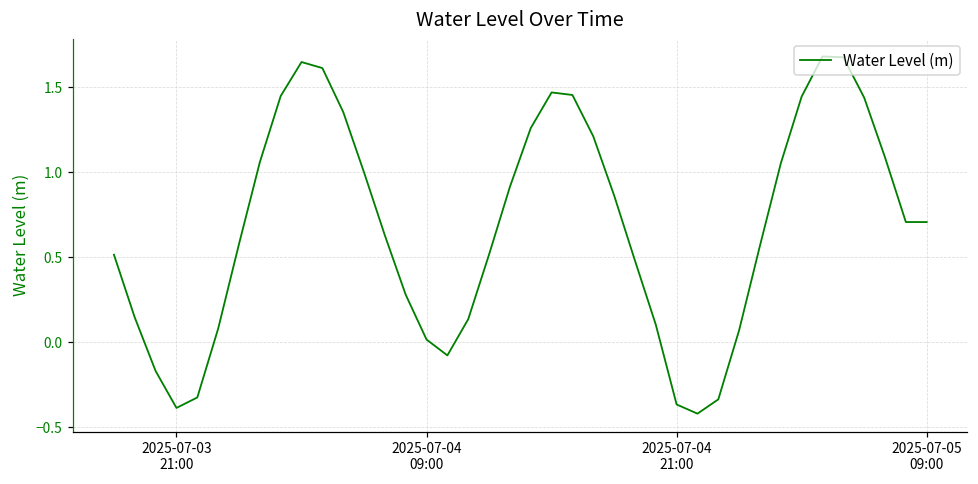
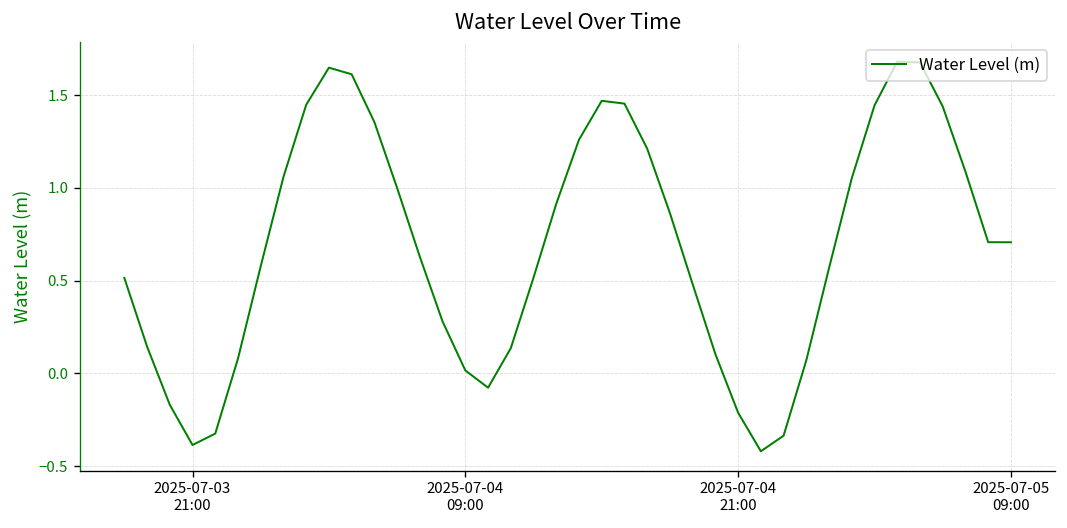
  {
    "2025-07-03 21:00": -0.39,
    "2025-07-04 09:00": 0.02,
-   "2025-07-04 21:00": -0.37,
+   "2025-07-04 21:00": -0.21,
    "2025-07-05 09:00": 0.71
  }
